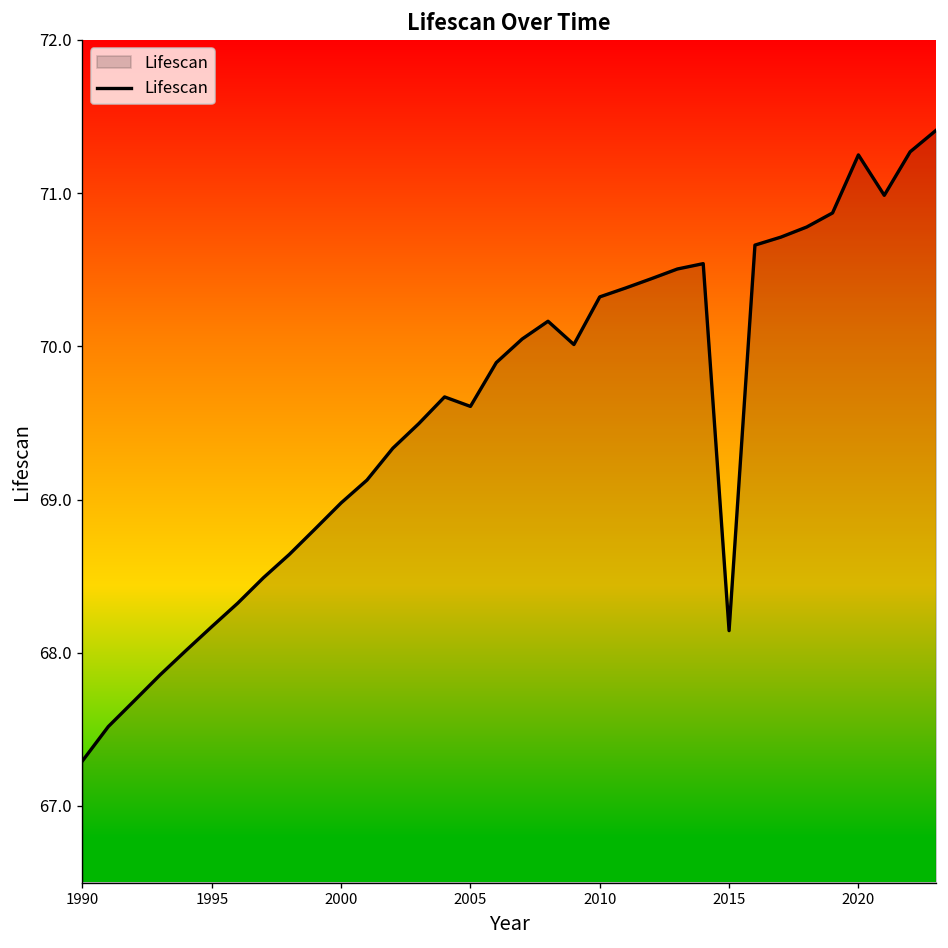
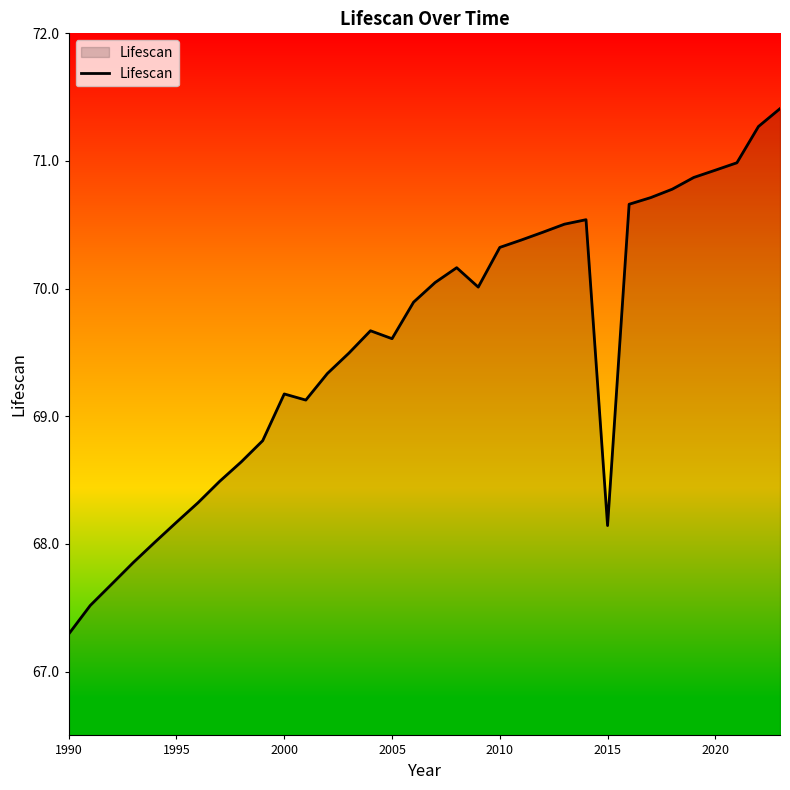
  {
    "1990": 67.29,
    "1995": 68.17,
-   "2000": 68.98,
+   "2000": 69.18,
    "2005": 69.61,
    "2010": 70.32,
    "2015": 68.14,
-   "2020": 71.25
+   "2020": 70.93
  }
